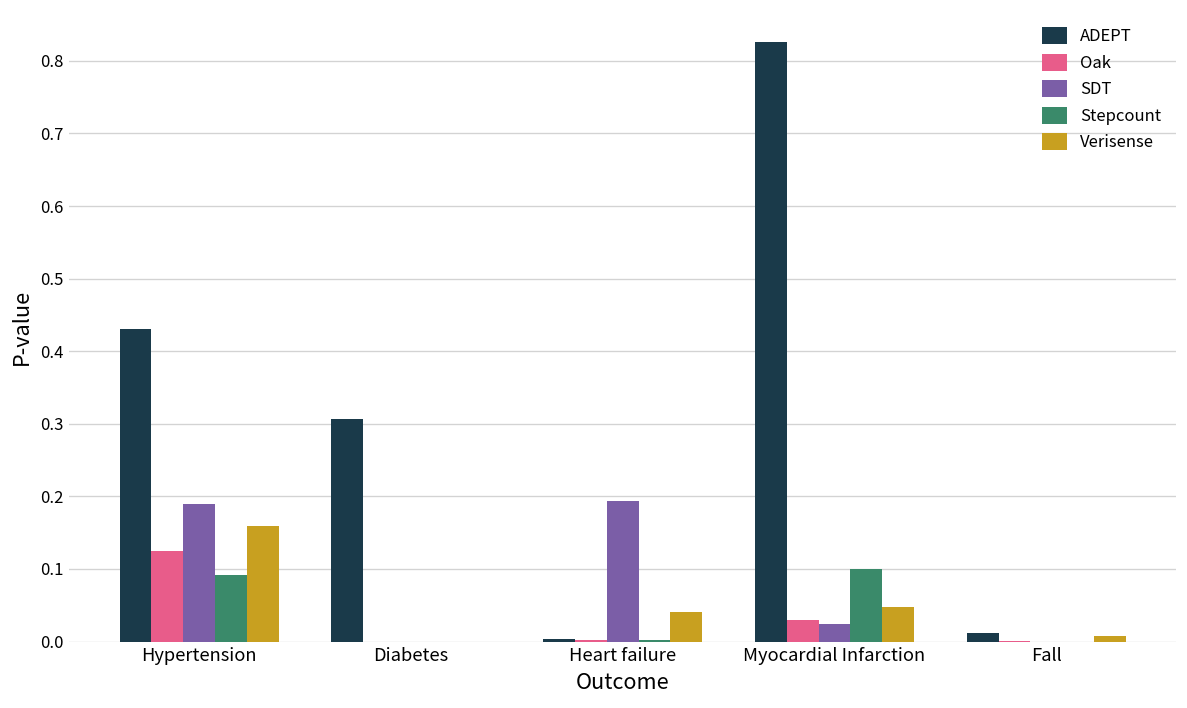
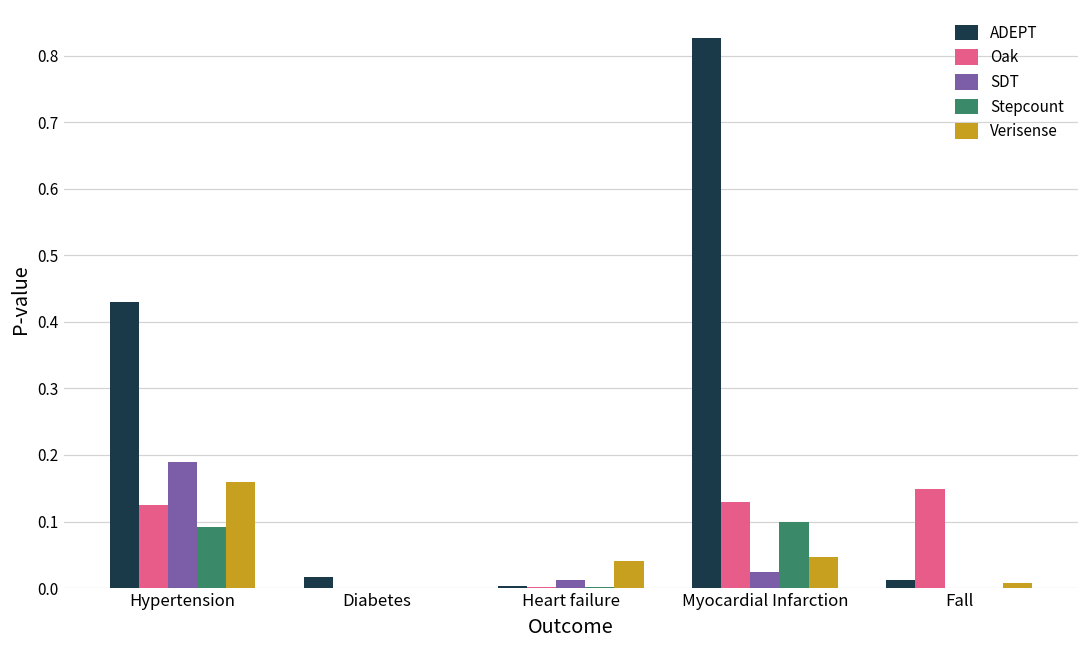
  {
    "ADEPT": {
      "Hypertension": 0.43,
-     "Diabetes": 0.31,
+     "Diabetes": 0.02,
      "Myocardial Infarction": 0.83,
      "Fall": 0.01
    },
    "Oak": {
      "Hypertension": 0.13,
      "Diabetes": 0.00,
-     "Myocardial Infarction": 0.03,
-     "Fall": 0.00
+     "Myocardial Infarction": 0.13,
+     "Fall": 0.15
    },
    "SDT": {
      "Hypertension": 0.19,
      "Diabetes": 0.00,
-     "Heart failure": 0.19,
+     "Heart failure": 0.01,
      "Myocardial Infarction": 0.02,
      "Fall": 0.00
    },
    "Stepcount": {
      "Hypertension": 0.09,
      "Diabetes": 0.00,
      "Myocardial Infarction": 0.10,
      "Fall": 0.00
    },
    "Verisense": {
      "Hypertension": 0.16,
      "Diabetes": 0.00,
      "Heart failure": 0.04,
      "Myocardial Infarction": 0.05,
      "Fall": 0.01
    }
  }
